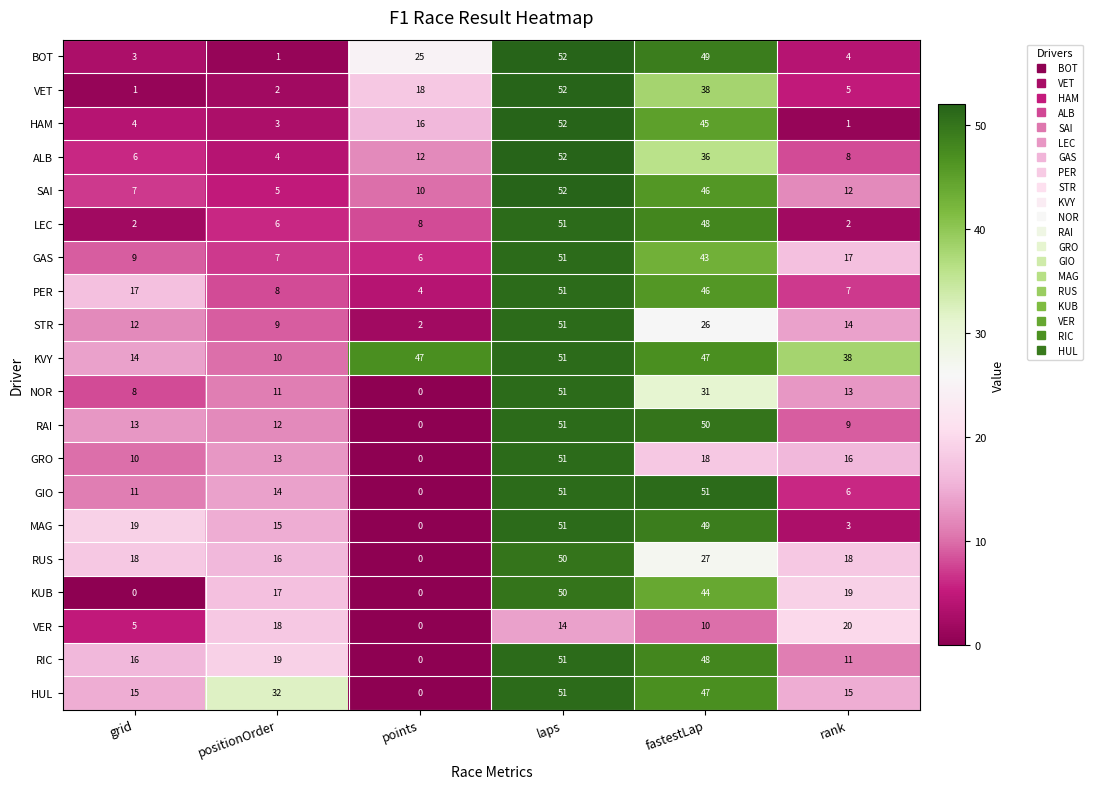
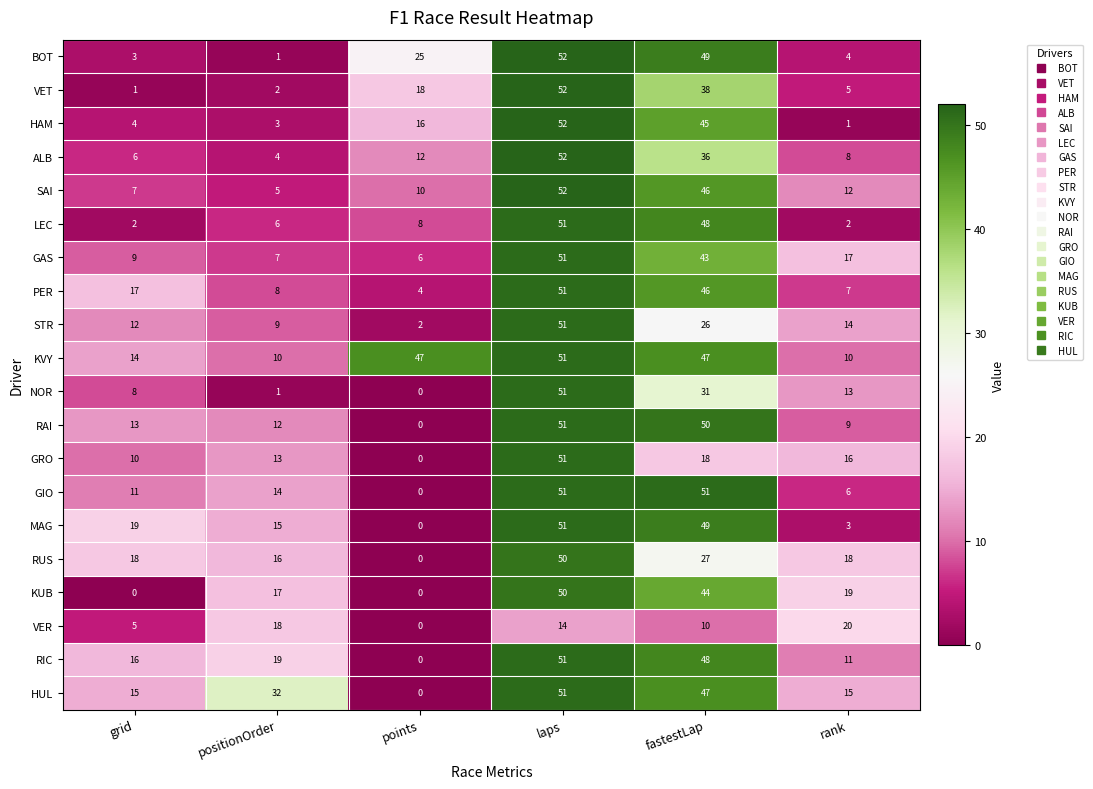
  {
    "BOT": {
      "grid": 3,
      "positionOrder": 1,
      "points": 25,
      "laps": 52,
      "fastestLap": 49,
      "rank": 4
    },
    "VET": {
      "grid": 1,
      "positionOrder": 2,
      "points": 18,
      "laps": 52,
      "fastestLap": 38,
      "rank": 5
    },
    "HAM": {
      "grid": 4,
      "positionOrder": 3,
      "points": 16,
      "laps": 52,
      "fastestLap": 45,
      "rank": 1
    },
    "ALB": {
      "grid": 6,
      "positionOrder": 4,
      "points": 12,
      "laps": 52,
      "fastestLap": 36,
      "rank": 8
    },
    "SAI": {
      "grid": 7,
      "positionOrder": 5,
      "points": 10,
      "laps": 52,
      "fastestLap": 46,
      "rank": 12
    },
    "LEC": {
      "grid": 2,
      "positionOrder": 6,
      "points": 8,
      "laps": 51,
      "fastestLap": 48,
      "rank": 2
    },
    "GAS": {
      "grid": 9,
      "positionOrder": 7,
      "points": 6,
      "laps": 51,
      "fastestLap": 43,
      "rank": 17
    },
    "PER": {
      "grid": 17,
      "positionOrder": 8,
      "points": 4,
      "laps": 51,
      "fastestLap": 46,
      "rank": 7
    },
    "STR": {
      "grid": 12,
      "positionOrder": 9,
      "points": 2,
      "laps": 51,
      "fastestLap": 26,
      "rank": 14
    },
    "KVY": {
      "grid": 14,
      "positionOrder": 10,
      "points": 47,
      "laps": 51,
      "fastestLap": 47,
-     "rank": 38
+     "rank": 10
    },
    "NOR": {
      "grid": 8,
-     "positionOrder": 11,
+     "positionOrder": 1,
      "points": 0,
      "laps": 51,
      "fastestLap": 31,
      "rank": 13
    },
    "RAI": {
      "grid": 13,
      "positionOrder": 12,
      "points": 0,
      "laps": 51,
      "fastestLap": 50,
      "rank": 9
    },
    "GRO": {
      "grid": 10,
      "positionOrder": 13,
      "points": 0,
      "laps": 51,
      "fastestLap": 18,
      "rank": 16
    },
    "GIO": {
      "grid": 11,
      "positionOrder": 14,
      "points": 0,
      "laps": 51,
      "fastestLap": 51,
      "rank": 6
    },
    "MAG": {
      "grid": 19,
      "positionOrder": 15,
      "points": 0,
      "laps": 51,
      "fastestLap": 49,
      "rank": 3
    },
    "RUS": {
      "grid": 18,
      "positionOrder": 16,
      "points": 0,
      "laps": 50,
      "fastestLap": 27,
      "rank": 18
    },
    "KUB": {
      "grid": 0,
      "positionOrder": 17,
      "points": 0,
      "laps": 50,
      "fastestLap": 44,
      "rank": 19
    },
    "VER": {
      "grid": 5,
      "positionOrder": 18,
      "points": 0,
      "laps": 14,
      "fastestLap": 10,
      "rank": 20
    },
    "RIC": {
      "grid": 16,
      "positionOrder": 19,
      "points": 0,
      "laps": 51,
      "fastestLap": 48,
      "rank": 11
    },
    "HUL": {
      "grid": 15,
      "positionOrder": 32,
      "points": 0,
      "laps": 51,
      "fastestLap": 47,
      "rank": 15
    }
  }
